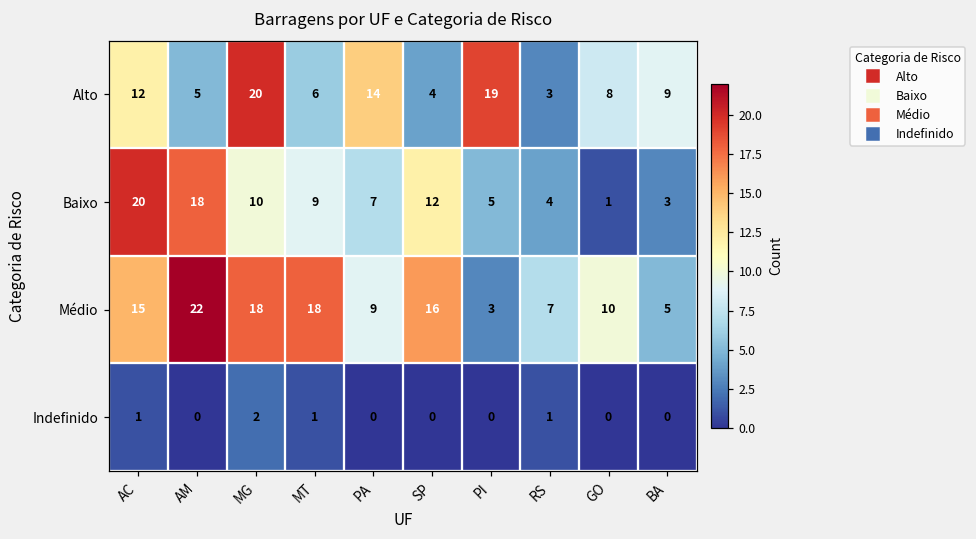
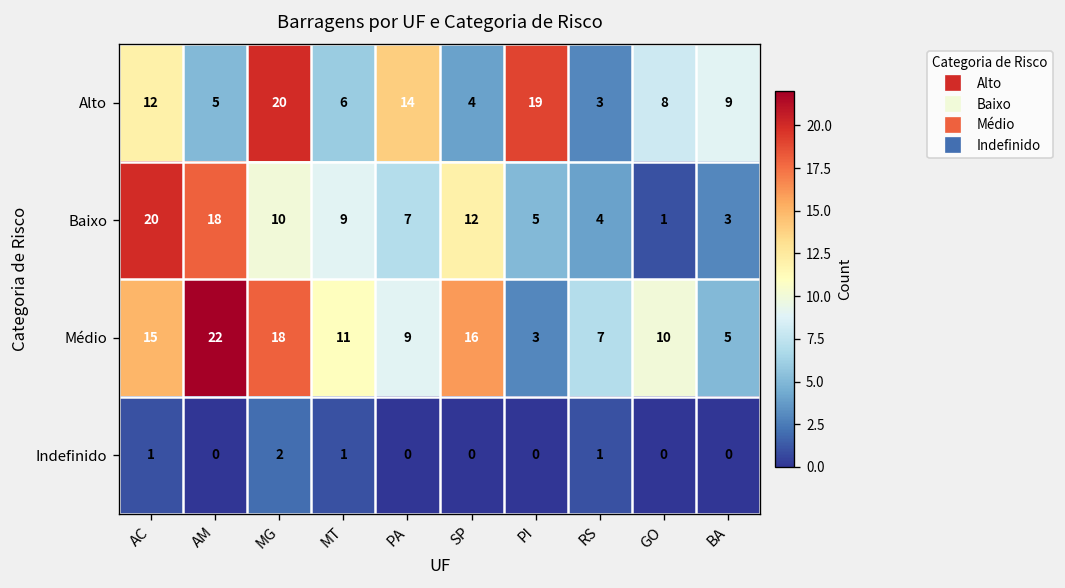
  {
    "Alto": {
      "AC": 12,
      "AM": 5,
      "MG": 20,
      "MT": 6,
      "PA": 14,
      "SP": 4,
      "PI": 19,
      "RS": 3,
      "GO": 8,
      "BA": 9
    },
    "Baixo": {
      "AC": 20,
      "AM": 18,
      "MG": 10,
      "MT": 9,
      "PA": 7,
      "SP": 12,
      "PI": 5,
      "RS": 4,
      "GO": 1,
      "BA": 3
    },
    "Médio": {
      "AC": 15,
      "AM": 22,
      "MG": 18,
-     "MT": 18,
+     "MT": 11,
      "PA": 9,
      "SP": 16,
      "PI": 3,
      "RS": 7,
      "GO": 10,
      "BA": 5
    },
    "Indefinido": {
      "AC": 1,
      "AM": 0,
      "MG": 2,
      "MT": 1,
      "PA": 0,
      "SP": 0,
      "PI": 0,
      "RS": 1,
      "GO": 0,
      "BA": 0
    }
  }
